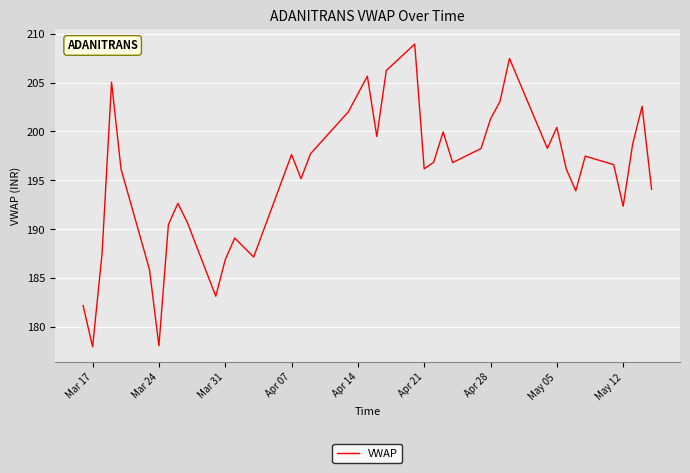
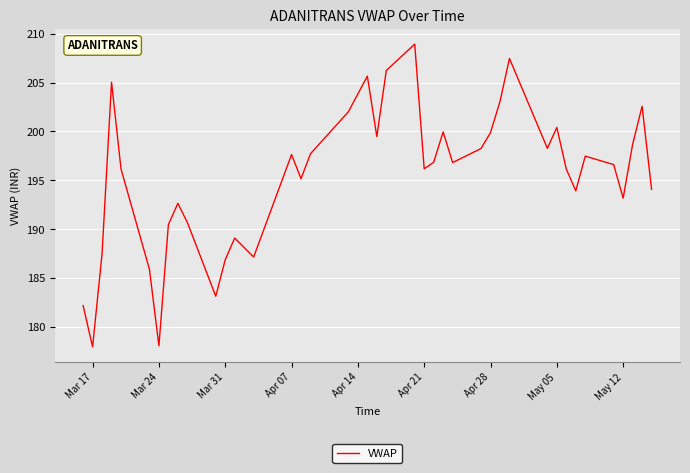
  {
    "Mar 17": 178,
    "Mar 24": 178,
    "Mar 31": 187,
    "Apr 07": 198,
    "Apr 21": 196,
-   "Apr 28": 201,
+   "Apr 28": 200,
    "May 05": 200,
-   "May 12": 192
+   "May 12": 193
  }
